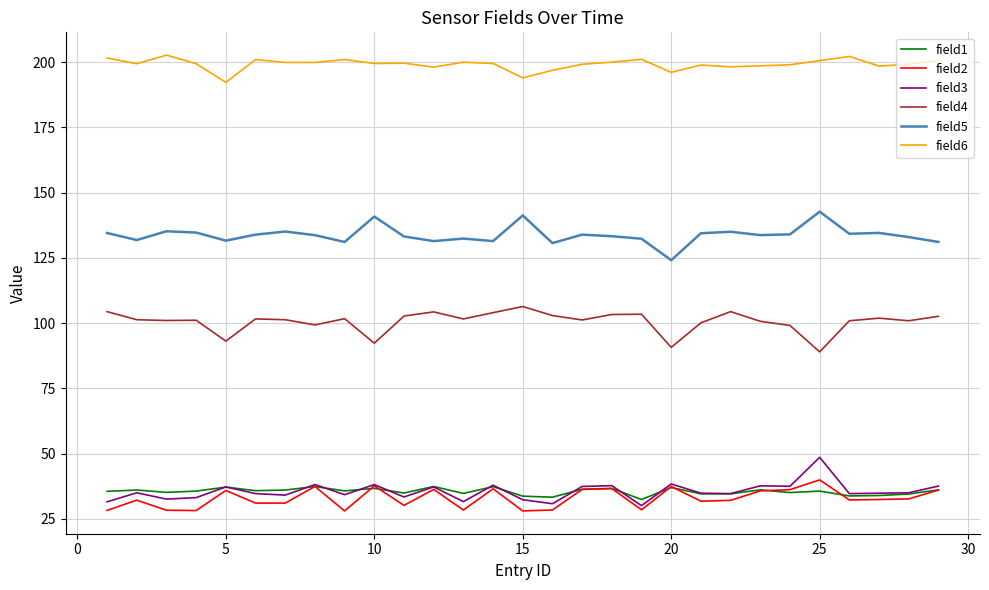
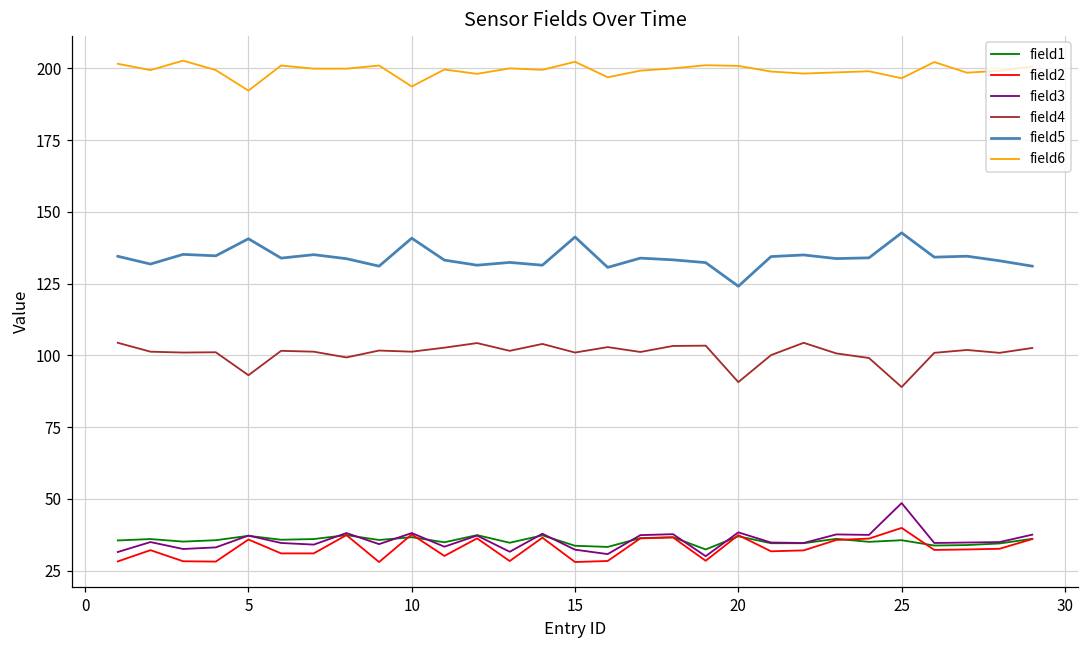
  {
    "field1": {
      "10": 37,
      "15": 34,
      "25": 36
    },
    "field2": {
      "5": 36,
      "15": 28,
      "25": 40
    },
    "field3": {
      "15": 32,
      "25": 49
    },
    "field4": {
      "5": 93,
-     "10": 92,
-     "15": 106,
+     "10": 101,
+     "15": 101,
      "20": 91,
      "25": 89
    },
    "field5": {
-     "5": 132,
+     "5": 141,
      "10": 141,
      "15": 141,
      "20": 124,
      "25": 143
    },
    "field6": {
      "5": 192,
-     "10": 200,
-     "15": 194,
-     "20": 196,
-     "25": 201
+     "10": 194,
+     "15": 202,
+     "20": 201,
+     "25": 197
    }
  }
